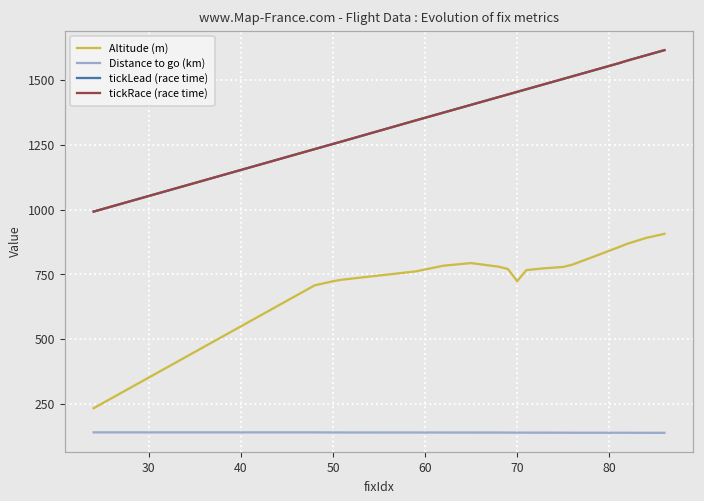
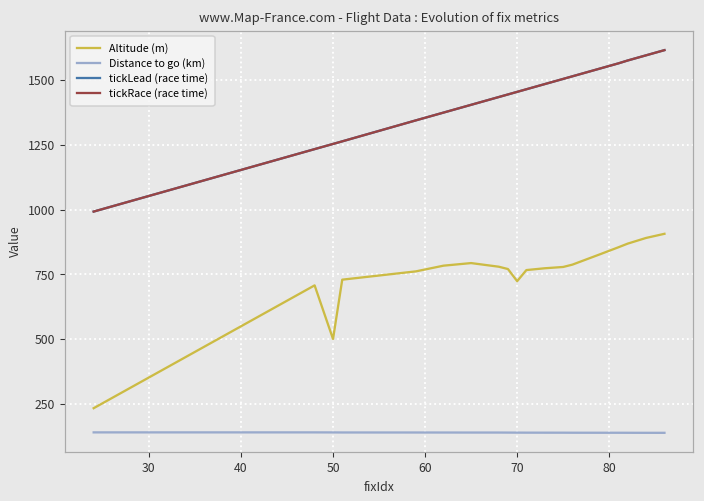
  {
    "Altitude (m)": {
-     "50": 720,
+     "50": 500,
      "70": 720
    },
    "Distance to go (km)": {
      "50": 140,
      "70": 140
    },
    "tickRace (race time)": {
      "50": 1250,
      "70": 1450
    }
  }
